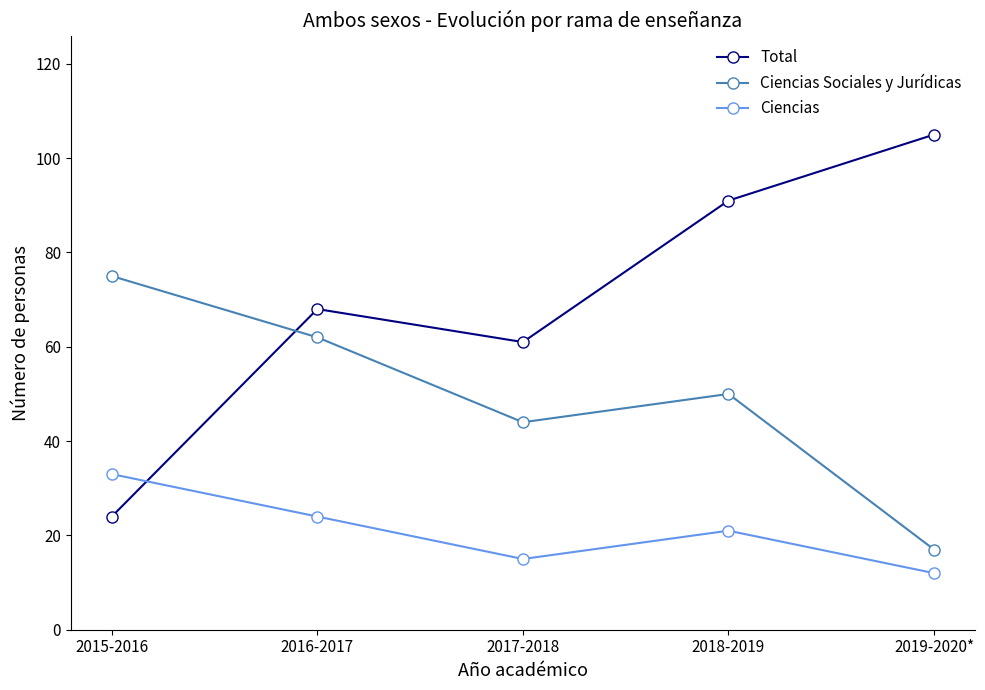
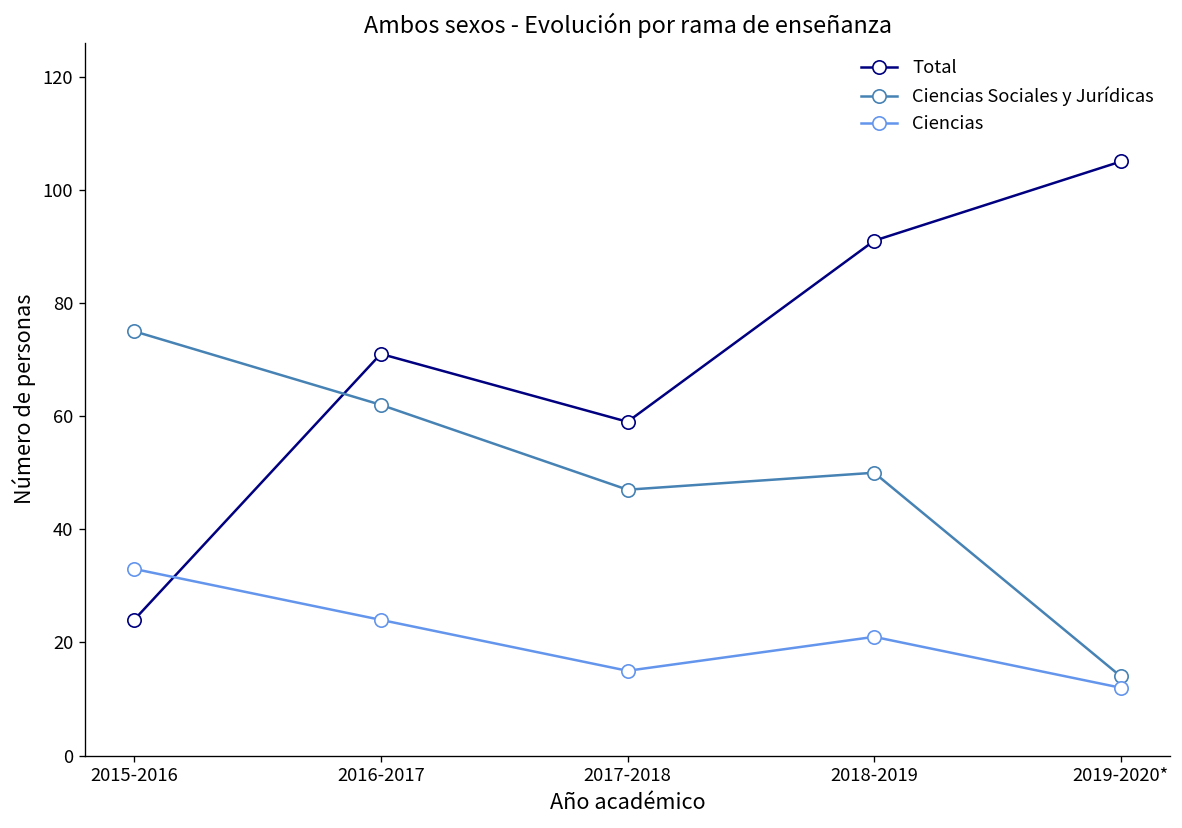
  {
    "Total": {
      "2015-2016": 24,
-     "2016-2017": 68,
-     "2017-2018": 61,
+     "2016-2017": 71,
+     "2017-2018": 59,
      "2018-2019": 91,
      "2019-2020*": 105
    },
    "Ciencias Sociales y Jurídicas": {
      "2015-2016": 75,
      "2016-2017": 62,
-     "2017-2018": 44,
+     "2017-2018": 47,
      "2018-2019": 50,
-     "2019-2020*": 17
+     "2019-2020*": 14
    },
    "Ciencias": {
      "2015-2016": 33,
      "2016-2017": 24,
      "2017-2018": 15,
      "2018-2019": 21,
      "2019-2020*": 12
    }
  }
